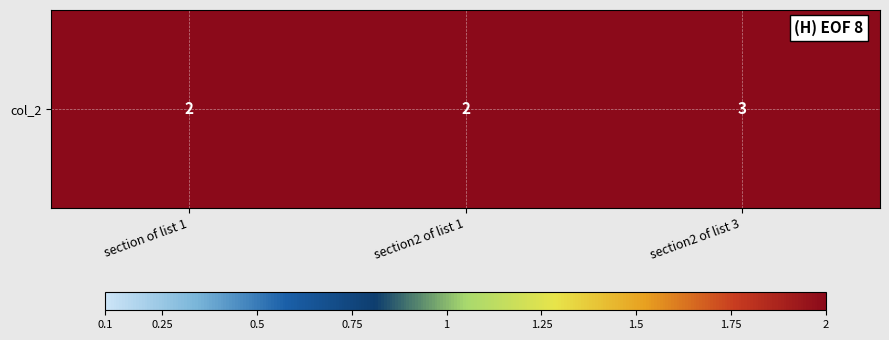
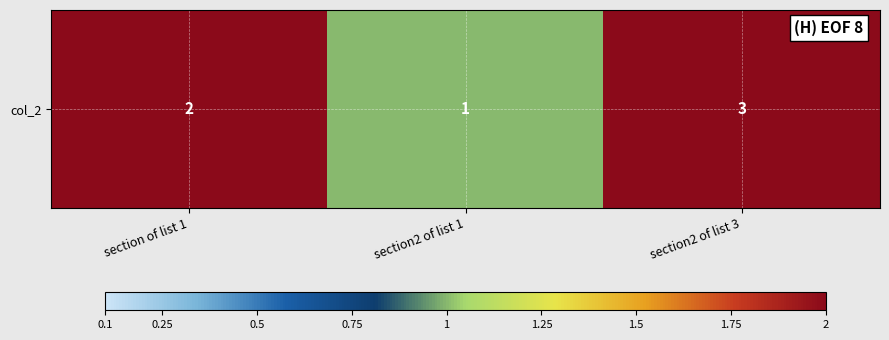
  {
    "col_2": {
      "section of list 1": 2,
-     "section2 of list 1": 2,
+     "section2 of list 1": 1,
      "section2 of list 3": 3
    }
  }
